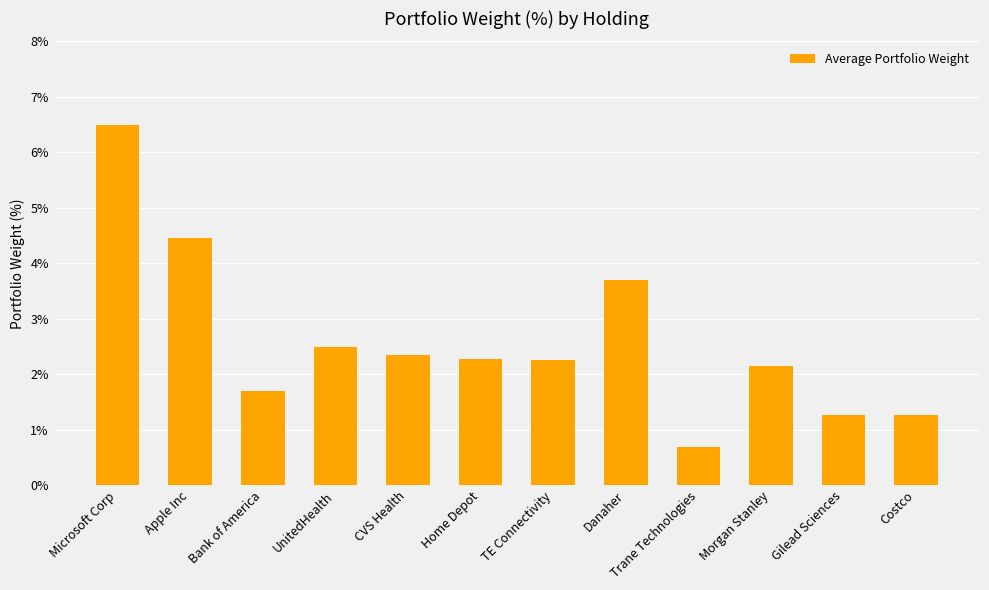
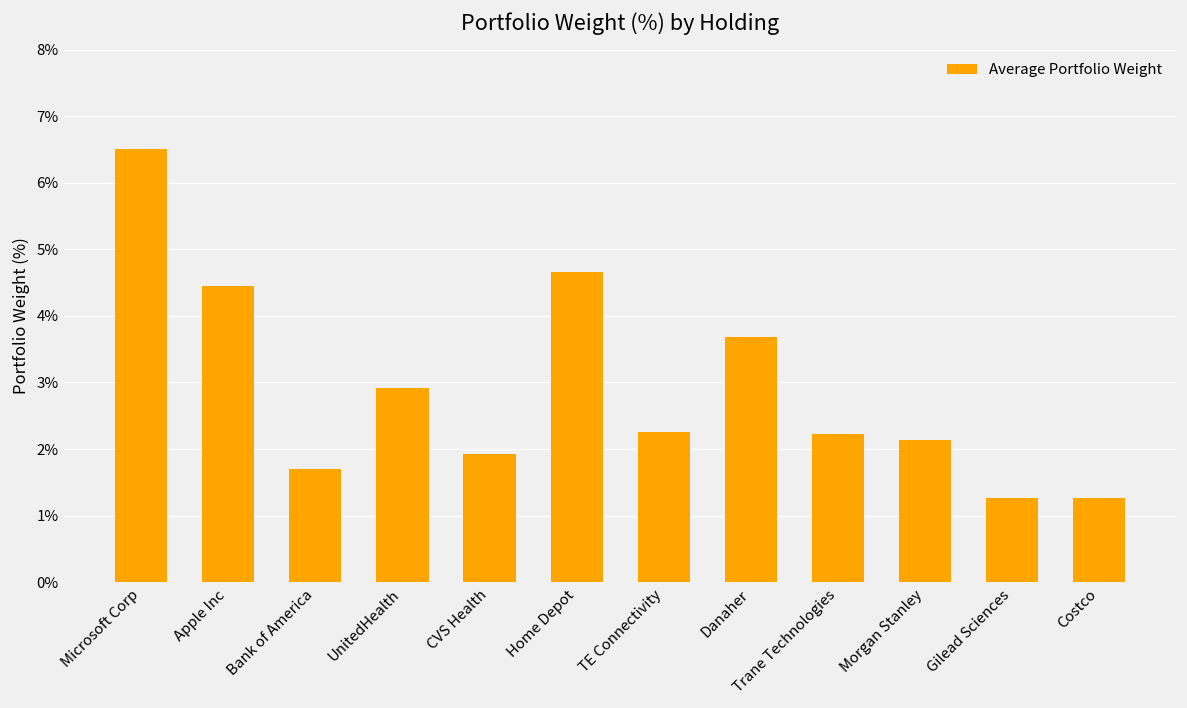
  {
    "Microsoft Corp": "6.5%",
    "Apple Inc": "4.5%",
    "Bank of America": "1.7%",
-   "UnitedHealth": "2.5%",
-   "CVS Health": "2.3%",
-   "Home Depot": "2.3%",
+   "UnitedHealth": "2.9%",
+   "CVS Health": "1.9%",
+   "Home Depot": "4.7%",
    "TE Connectivity": "2.3%",
    "Danaher": "3.7%",
-   "Trane Technologies": "0.7%",
+   "Trane Technologies": "2.2%",
    "Morgan Stanley": "2.1%",
    "Gilead Sciences": "1.3%",
    "Costco": "1.3%"
  }
